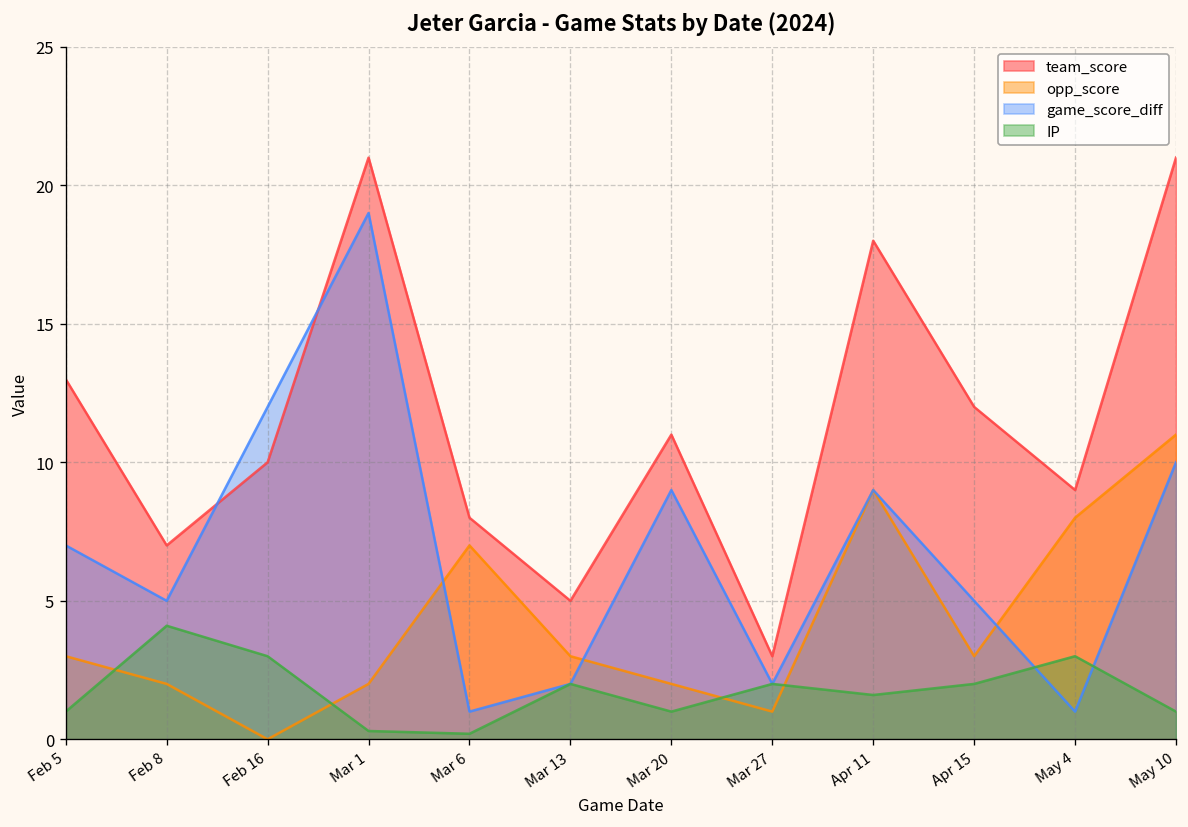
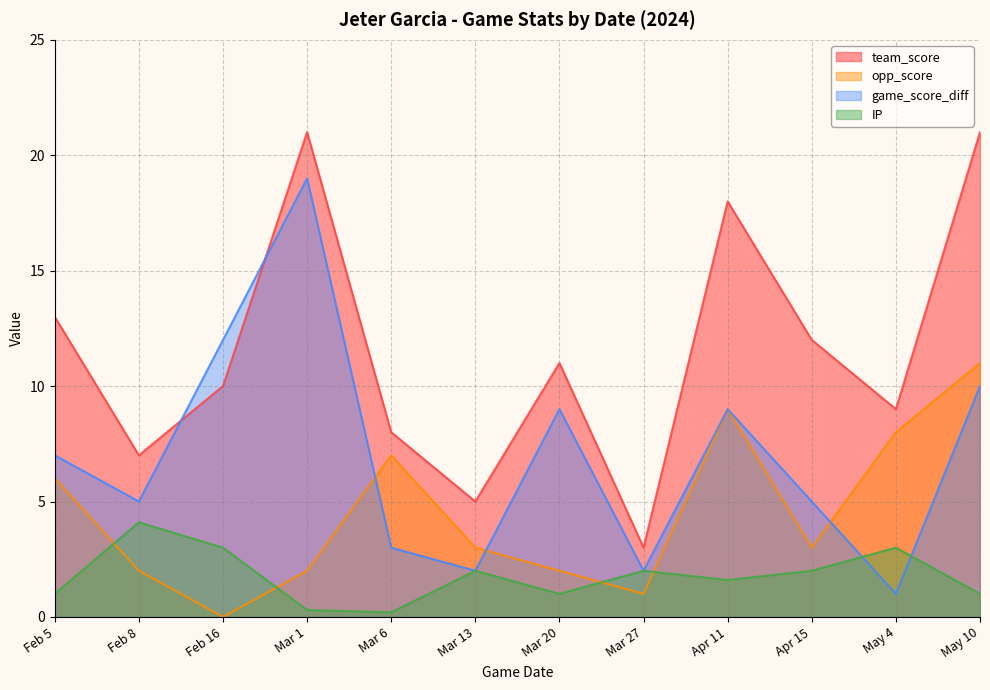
  {
    "team_score": {
      "Feb 5": 13,
      "Feb 8": 7,
      "Feb 16": 10,
      "Mar 1": 21,
      "Mar 6": 8,
      "Mar 13": 5,
      "Mar 20": 11,
      "Mar 27": 3,
      "Apr 11": 18,
      "Apr 15": 12,
      "May 4": 9,
      "May 10": 21
    },
    "opp_score": {
-     "Feb 5": 3,
+     "Feb 5": 6,
      "Feb 8": 2,
      "Feb 16": 0,
      "Mar 1": 2,
      "Mar 6": 7,
      "Mar 13": 3,
      "Mar 20": 2,
      "Mar 27": 1,
      "Apr 15": 3,
      "May 4": 8,
      "May 10": 11
    },
    "game_score_diff": {
      "Feb 5": 7,
      "Feb 8": 5,
      "Feb 16": 12,
      "Mar 1": 19,
-     "Mar 6": 1,
+     "Mar 6": 3,
      "Mar 20": 9,
      "Apr 15": 5,
      "May 4": 1,
      "May 10": 10
    },
    "IP": {
      "Feb 5": 1,
      "Feb 8": 4,
      "Feb 16": 3,
      "Mar 1": 0.3,
      "Mar 6": 0.2,
      "Mar 20": 1,
      "Apr 11": 1.6,
      "Apr 15": 2,
      "May 4": 3,
      "May 10": 1
    }
  }
